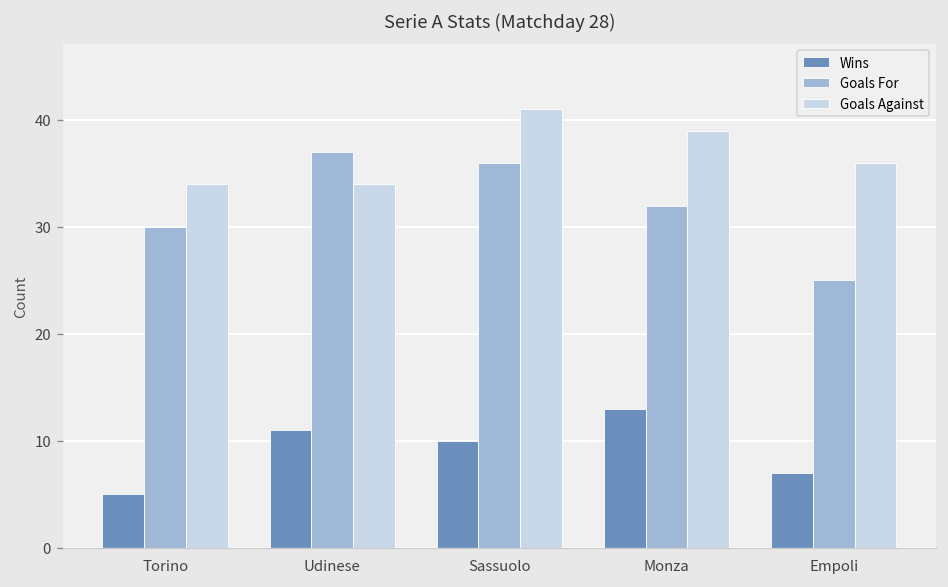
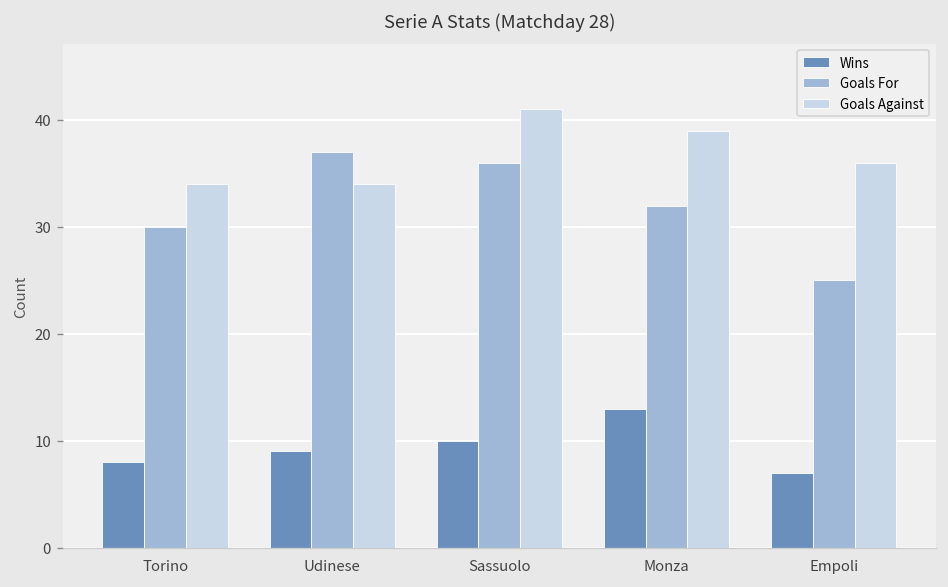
  {
    "Wins": {
-     "Torino": 5,
-     "Udinese": 11,
+     "Torino": 8,
+     "Udinese": 9,
      "Sassuolo": 10,
      "Monza": 13,
      "Empoli": 7
    }
  }
